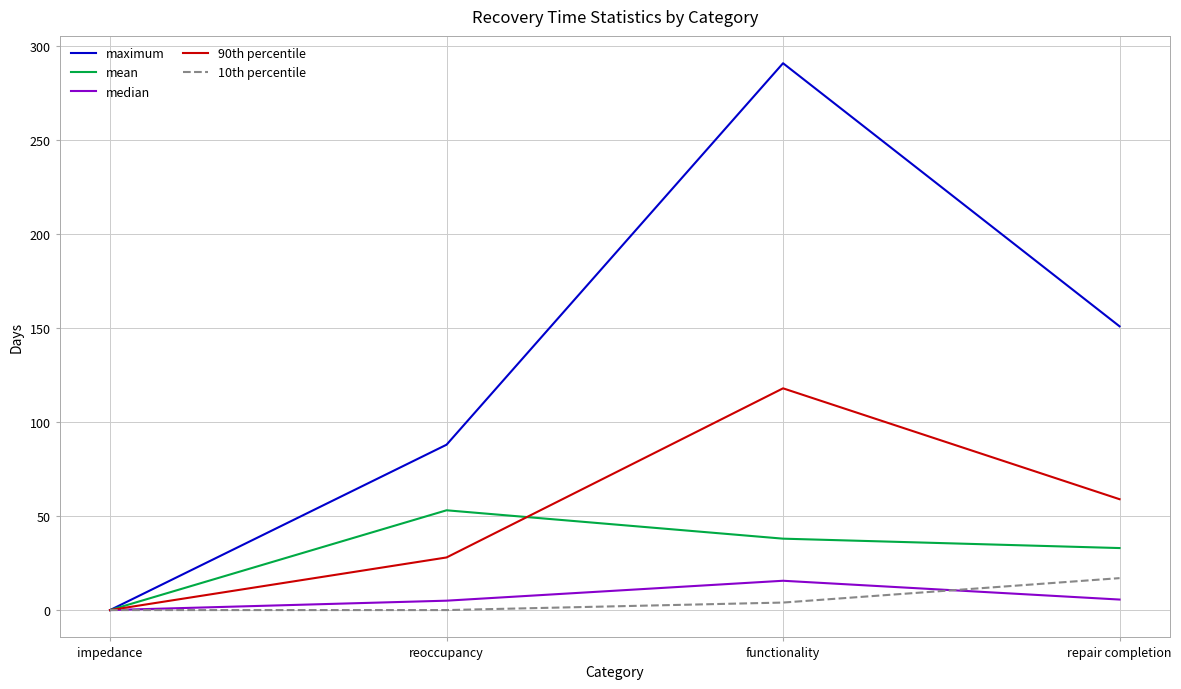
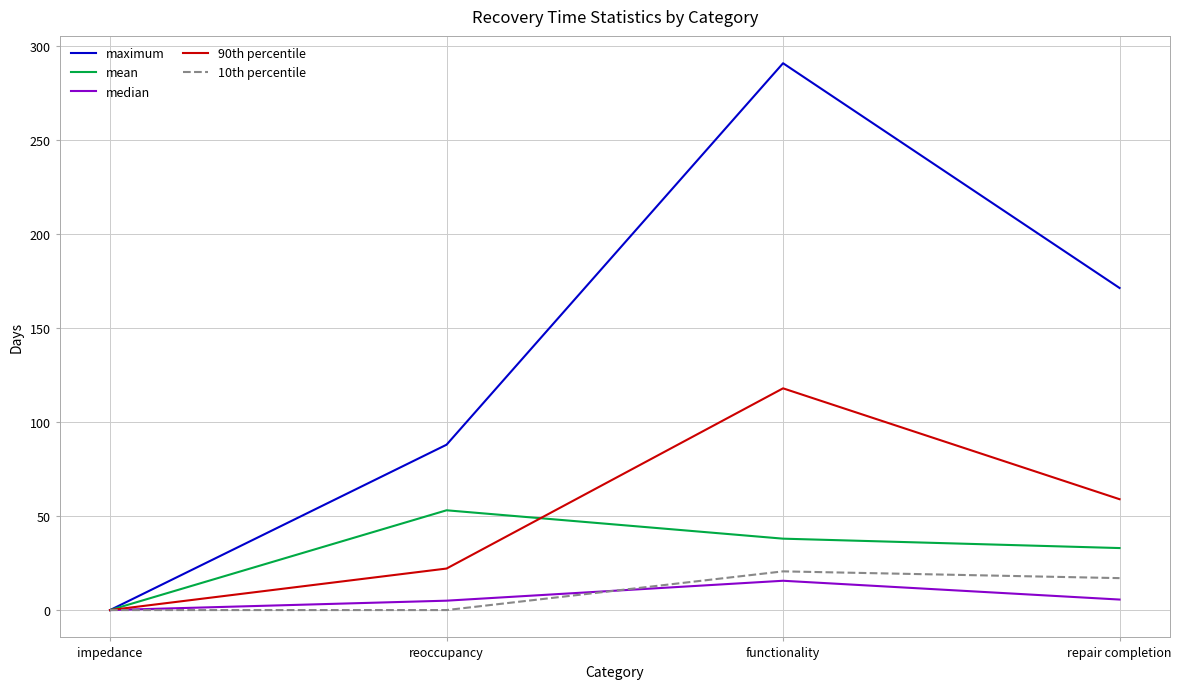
  {
    "maximum": {
      "reoccupancy": 88,
      "functionality": 291,
-     "repair completion": 151
+     "repair completion": 171
    },
    "mean": {
      "reoccupancy": 53,
      "functionality": 38,
      "repair completion": 33
    },
    "median": {
      "reoccupancy": 5,
      "functionality": 16,
      "repair completion": 6
    },
    "90th percentile": {
-     "reoccupancy": 28,
+     "reoccupancy": 22,
      "functionality": 118,
      "repair completion": 59
    },
    "10th percentile": {
      "reoccupancy": 0,
-     "functionality": 4,
+     "functionality": 21,
      "repair completion": 17
    }
  }
